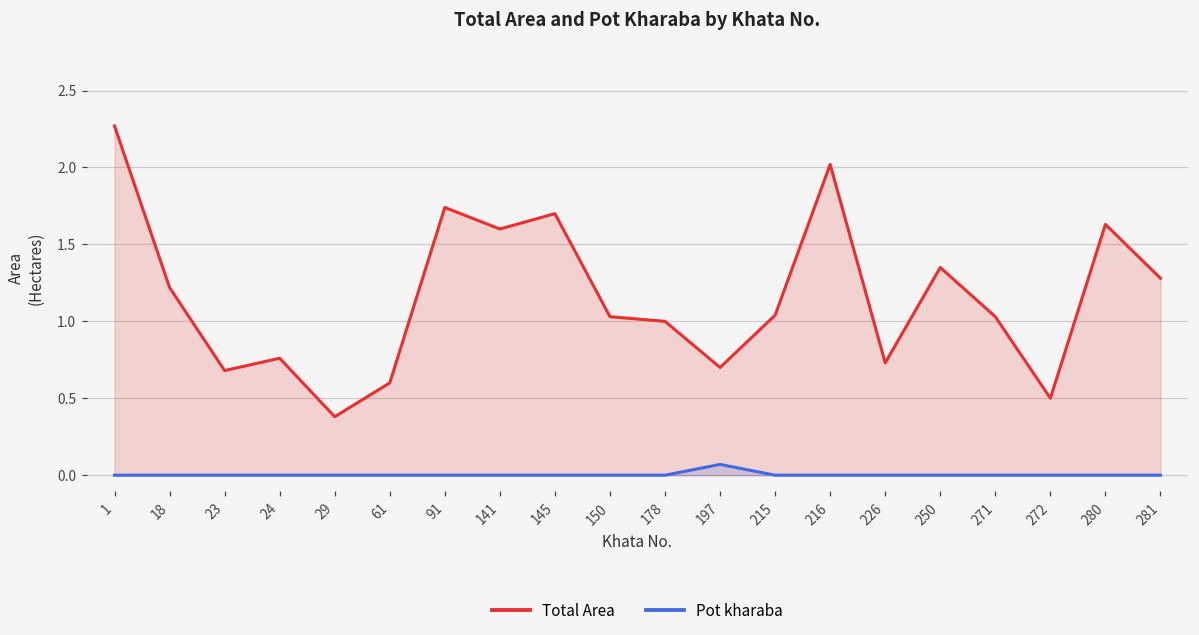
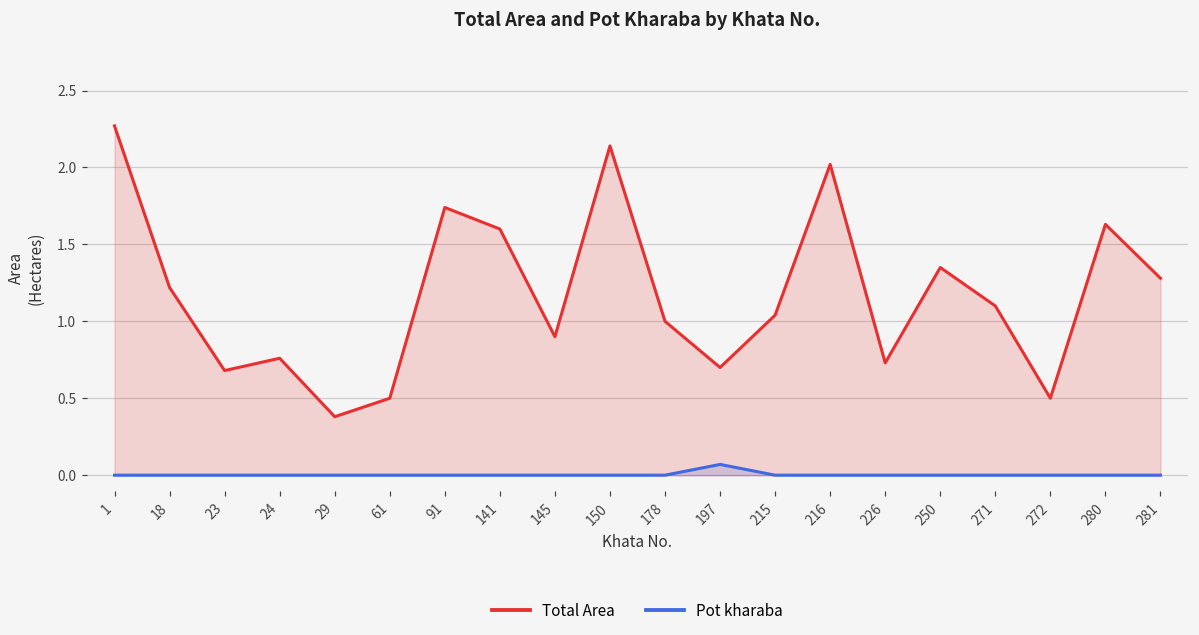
  {
    "Total Area": {
      "1": 2.27,
      "18": 1.22,
      "23": 0.68,
      "24": 0.76,
      "29": 0.38,
-     "61": 0.6,
+     "61": 0.5,
      "91": 1.74,
      "141": 1.60,
-     "145": 1.7,
-     "150": 1.03,
+     "145": 0.9,
+     "150": 2.14,
      "178": 1.00,
      "197": 0.70,
      "215": 1.04,
      "216": 2.02,
      "226": 0.73,
      "250": 1.35,
-     "271": 1.03,
+     "271": 1.10,
      "272": 0.50,
      "280": 1.63,
      "281": 1.28
    },
    "Pot kharaba": {
      "1": 0.00,
      "18": 0.00,
      "23": 0.00,
      "24": 0.00,
      "29": 0.00,
      "61": 0.00,
      "91": 0.00,
      "141": 0.00,
      "145": 0.00,
      "150": 0.00,
      "178": 0.00,
      "197": 0.07,
      "215": 0.00,
      "216": 0.00,
      "226": 0.00,
      "250": 0.00,
      "271": 0.00,
      "272": 0.00,
      "280": 0.00,
      "281": 0.00
    }
  }
